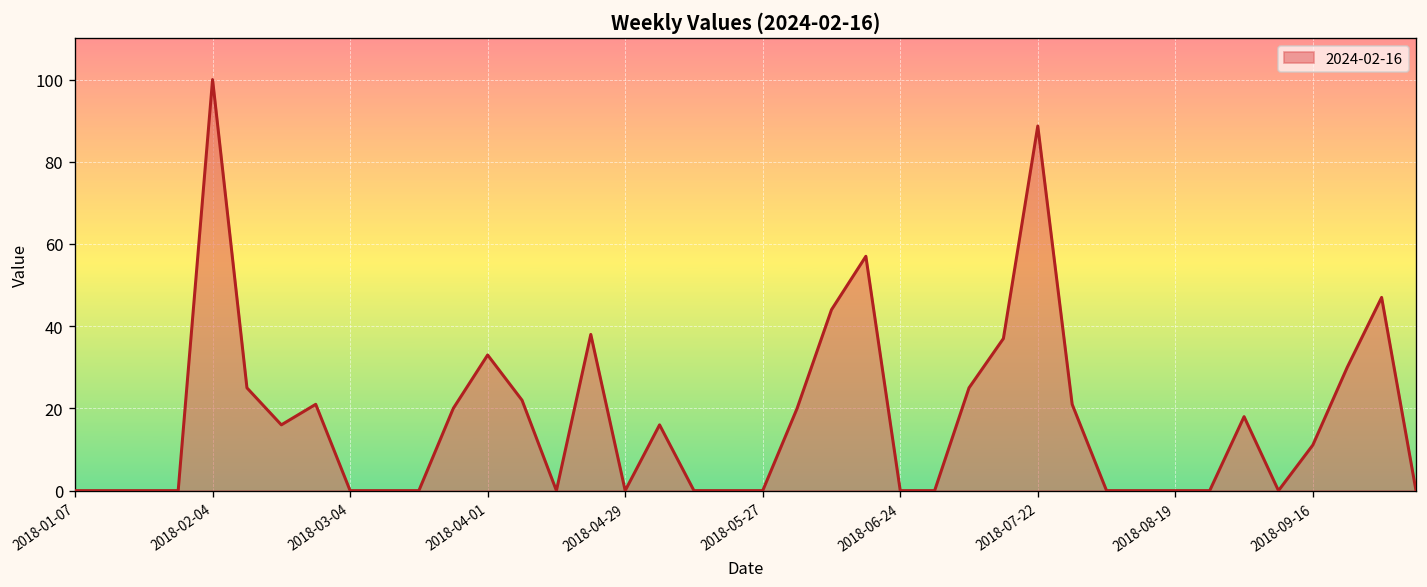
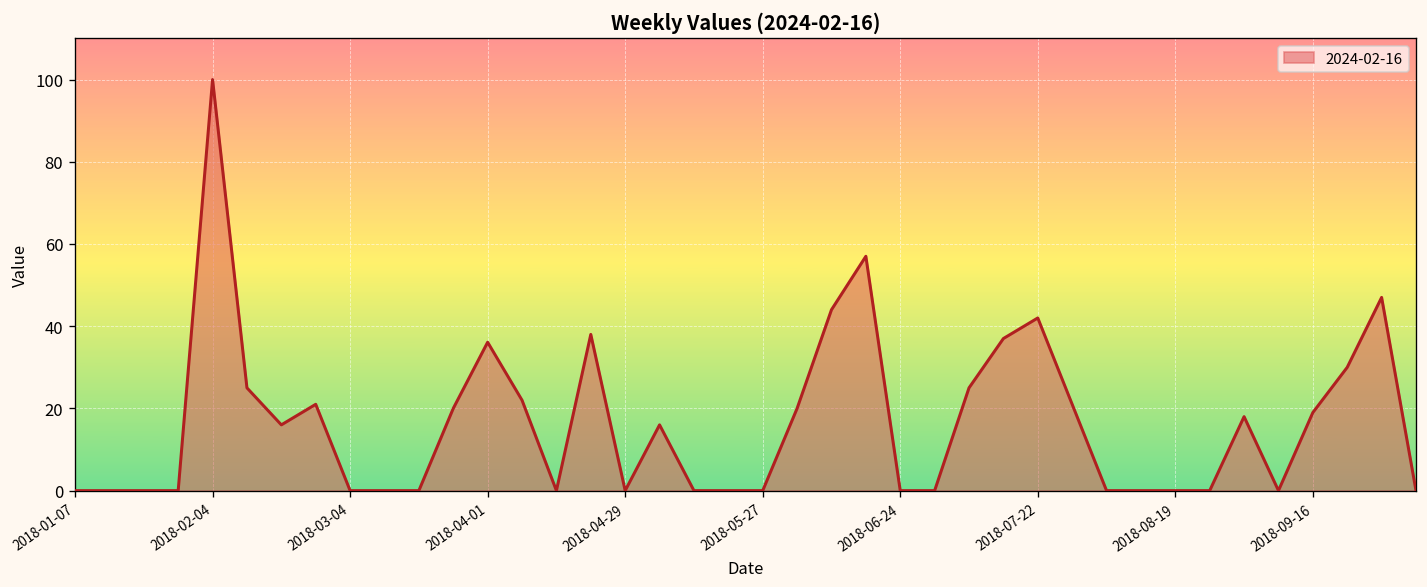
  {
    "2018-01-07": 0,
    "2018-02-04": 100,
    "2018-03-04": 0,
-   "2018-04-01": 33,
+   "2018-04-01": 36,
    "2018-04-29": 0,
    "2018-05-27": 0,
    "2018-06-24": 0,
-   "2018-07-22": 89,
+   "2018-07-22": 42,
    "2018-08-19": 0,
-   "2018-09-16": 11
+   "2018-09-16": 19
  }
